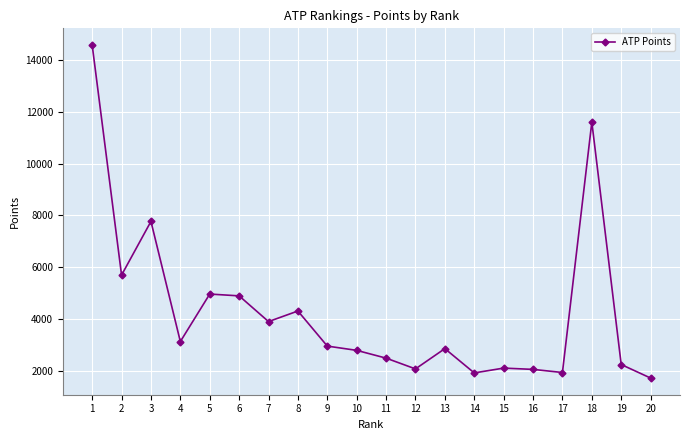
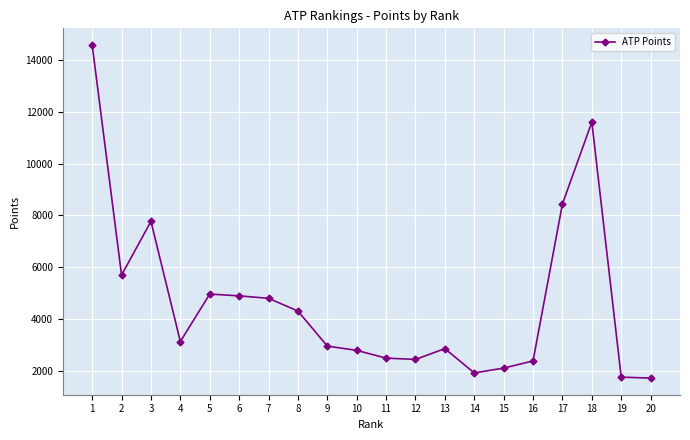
  {
    "1": 14600,
    "2": 5700,
    "3": 7800,
    "4": 3100,
    "5": 5000,
    "6": 4900,
-   "7": 3900,
+   "7": 4800,
    "8": 4300,
    "9": 3000,
    "10": 2800,
    "11": 2500,
-   "12": 2100,
+   "12": 2400,
    "13": 2900,
    "14": 1900,
    "15": 2100,
-   "16": 2100,
-   "17": 1900,
+   "16": 2400,
+   "17": 8400,
    "18": 11600,
-   "19": 2200,
+   "19": 1800,
    "20": 1700
  }
